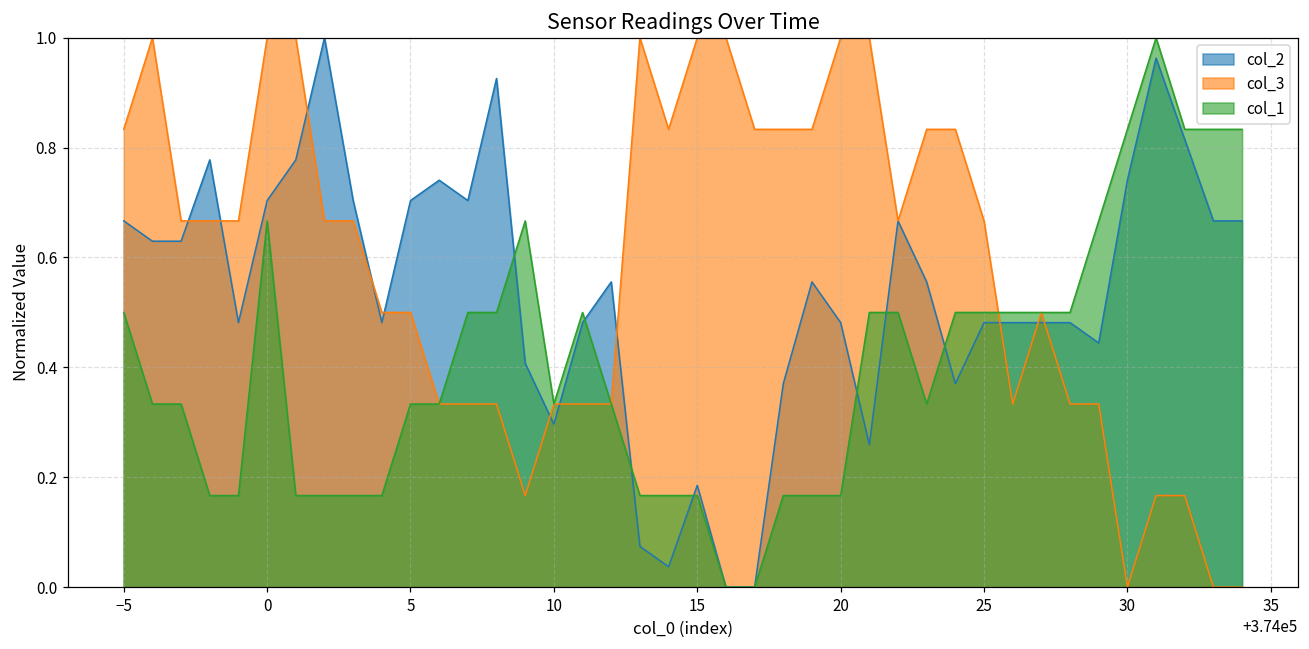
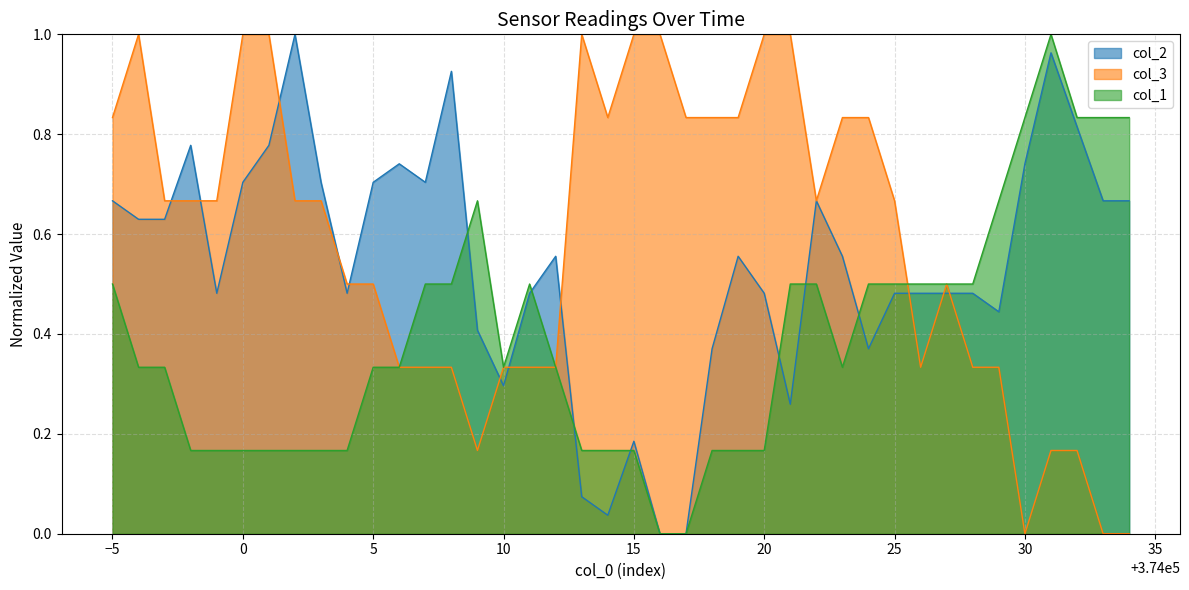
  {
    "col_2": {
      "−5": 0.67,
      "0": 0.70,
      "5": 0.70,
      "10": 0.30,
      "15": 0.19,
      "20": 0.48,
      "25": 0.48,
      "30": 0.74
    },
    "col_3": {
      "−5": 0.83,
      "0": 1.00,
      "5": 0.50,
      "15": 1.00,
      "20": 1.00,
      "25": 0.67,
      "30": 0.00
    },
    "col_1": {
      "−5": 0.50,
-     "0": 0.67,
+     "0": 0.17,
      "5": 0.33,
      "15": 0.17,
      "20": 0.17,
      "25": 0.50,
      "30": 0.83
    }
  }
